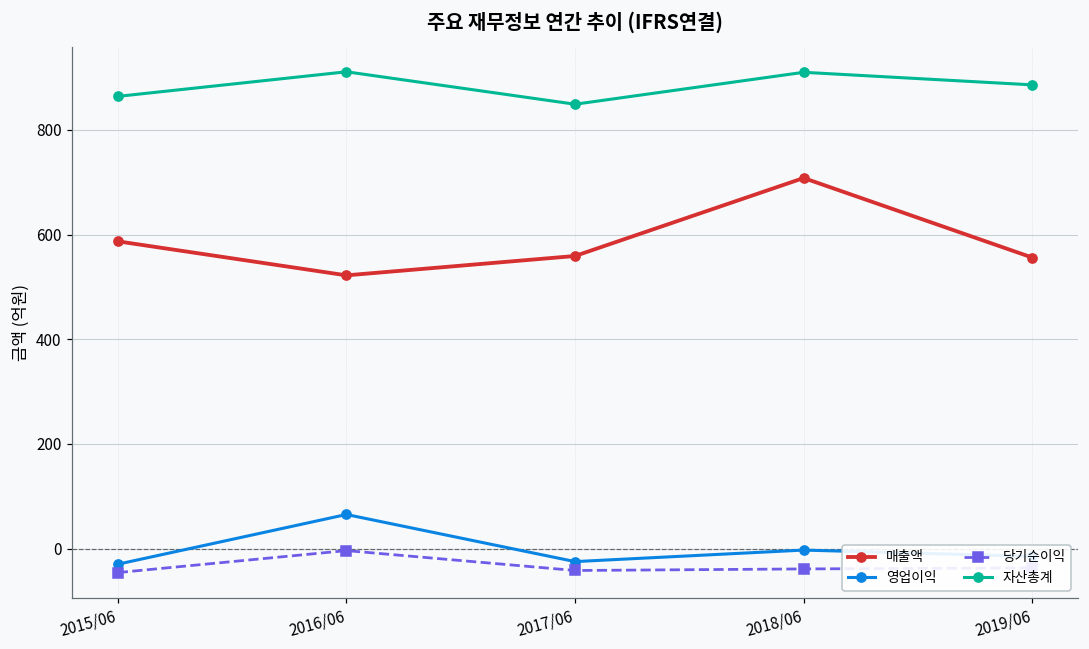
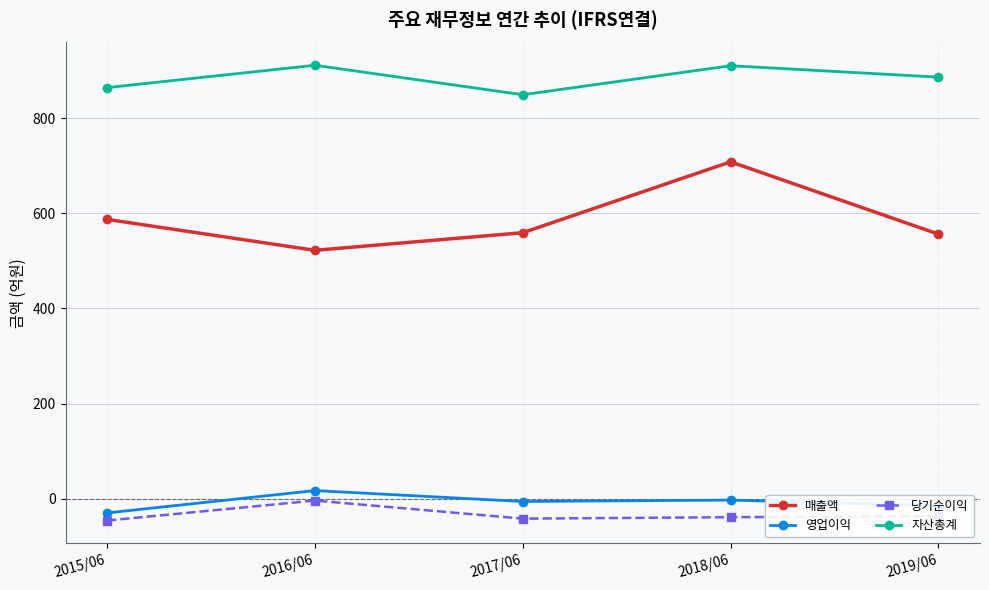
  {
    "매출액": {
      "2015/06": 590,
      "2016/06": 520,
      "2017/06": 560,
      "2018/06": 710,
      "2019/06": 560
    },
    "영업이익": {
      "2015/06": -30,
-     "2016/06": 70,
-     "2017/06": -30,
+     "2016/06": 20,
+     "2017/06": -10,
      "2018/06": 0
    },
    "당기순이익": {
      "2015/06": -50,
      "2016/06": 0,
      "2017/06": -40,
      "2018/06": -40
    },
    "자산총계": {
      "2015/06": 860,
      "2016/06": 910,
      "2017/06": 850,
      "2018/06": 910,
      "2019/06": 890
    }
  }
